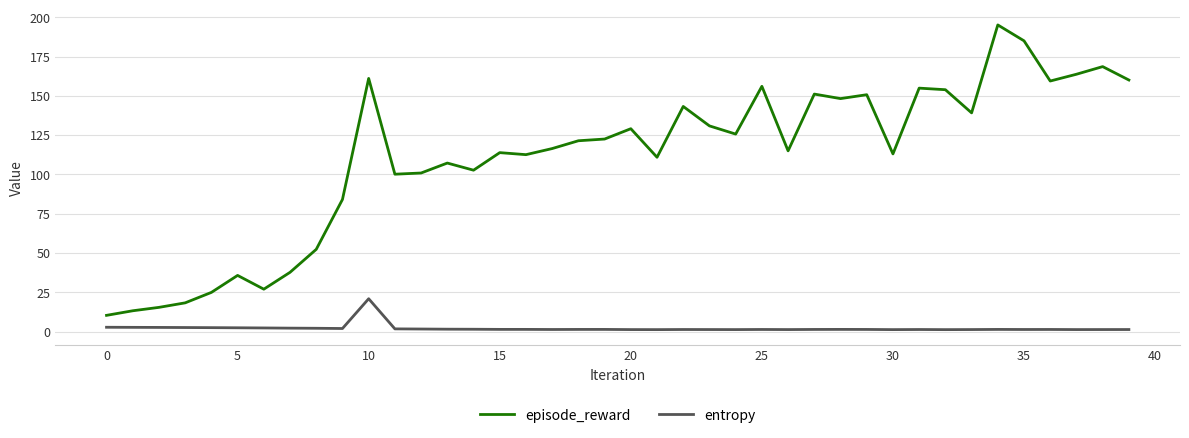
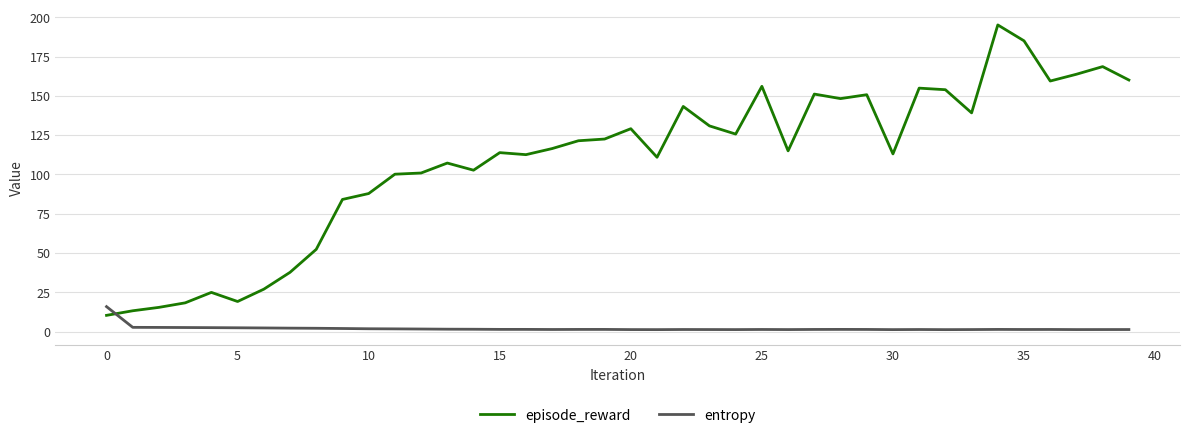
  {
    "episode_reward": {
      "0": 10,
-     "5": 36,
-     "10": 161,
+     "5": 19,
+     "10": 88,
      "15": 114,
      "20": 129,
      "25": 156,
      "30": 113,
      "35": 185
    },
    "entropy": {
-     "0": 3,
+     "0": 16,
      "5": 2,
-     "10": 21,
+     "10": 2,
      "15": 1,
      "20": 1,
      "25": 1,
      "30": 1,
      "35": 1
    }
  }
